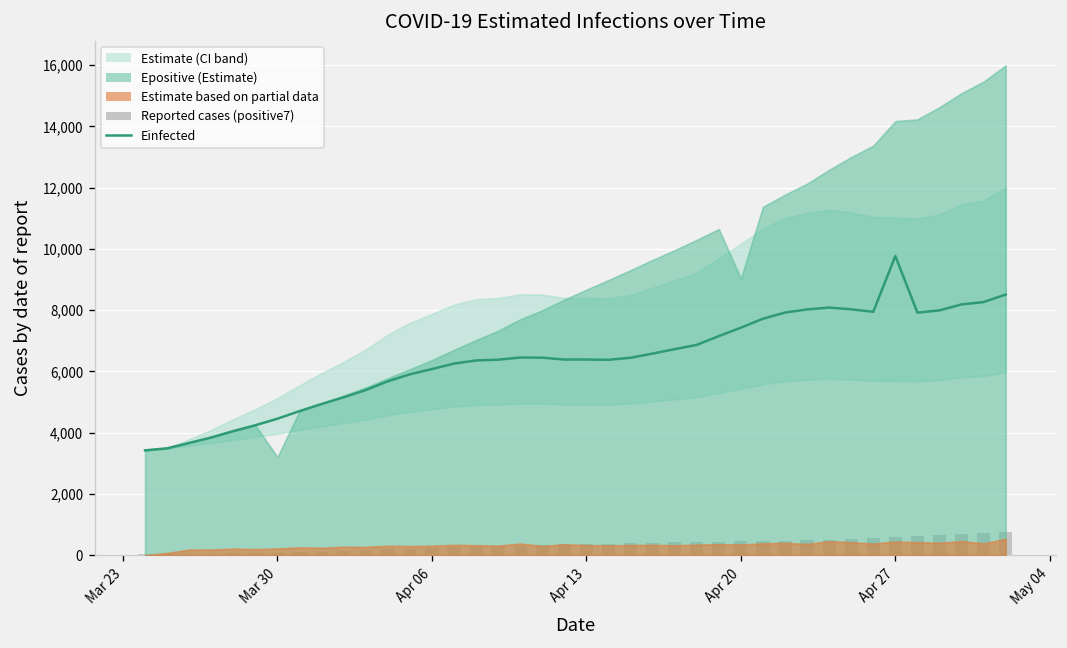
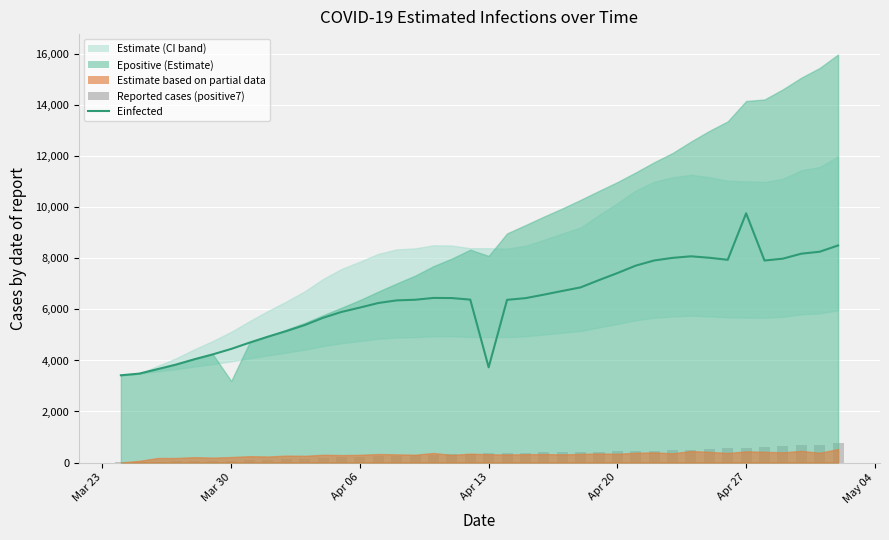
  {
    "Einfected": {
      "Mar 30": "4,500",
      "Apr 06": "6,100",
-     "Apr 13": "6,400",
+     "Apr 13": "3,700",
      "Apr 20": "7,400",
      "Apr 27": "9,800"
    },
    "Epositive (Estimate)": {
      "Mar 30": "3,200",
      "Apr 06": "6,400",
-     "Apr 13": "8,700",
-     "Apr 20": "9,000",
+     "Apr 13": "8,100",
+     "Apr 20": "11,000",
      "Apr 27": "14,200"
    }
  }
